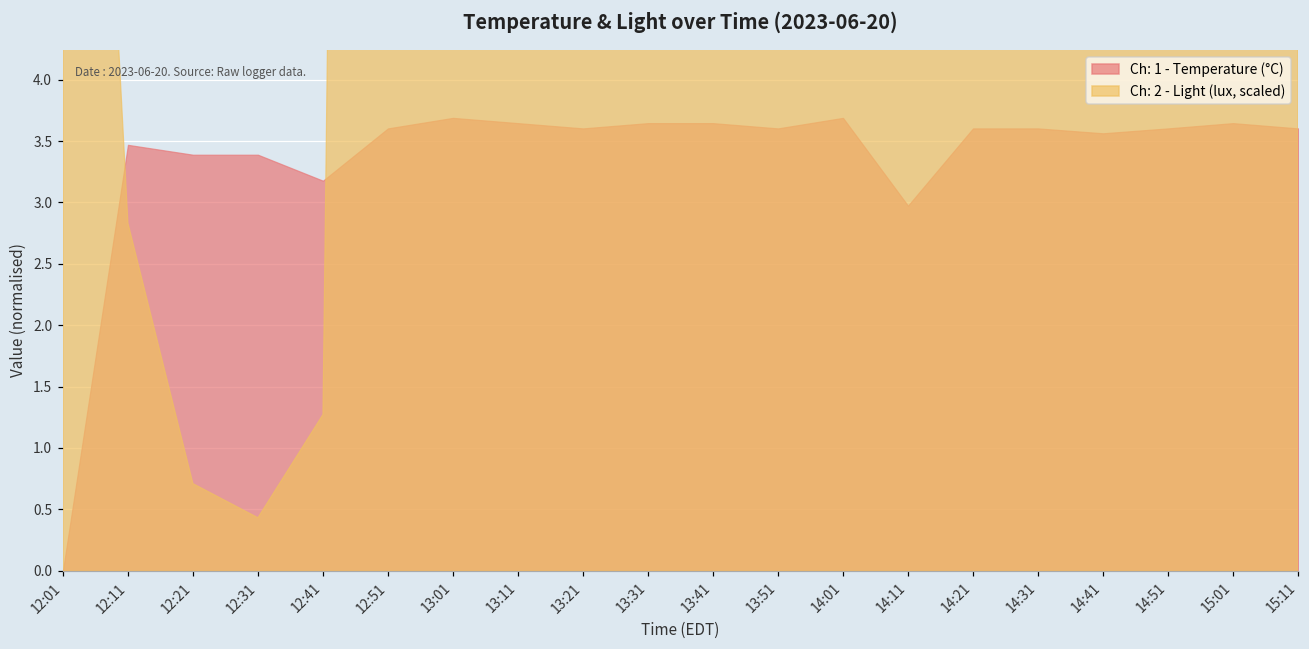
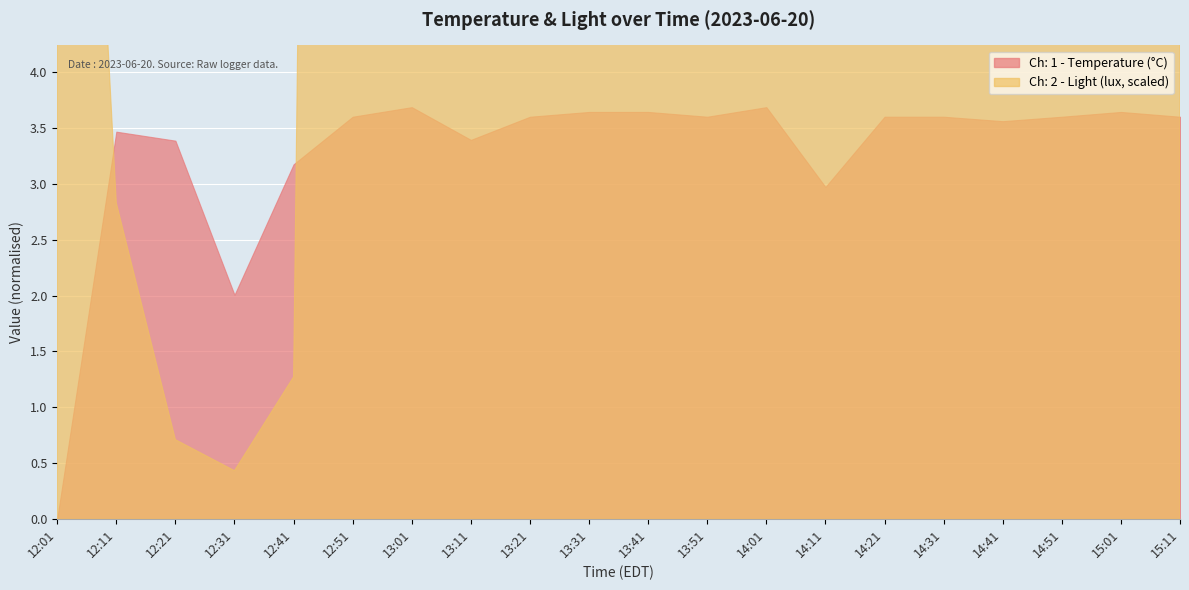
  {
    "Ch: 1 - Temperature (°C)": {
      "12:01": 0.00,
      "12:11": 3.47,
      "12:21": 3.39,
-     "12:31": 3.39,
+     "12:31": 2.01,
      "12:41": 3.18,
      "12:51": 3.60,
      "13:01": 3.69,
-     "13:11": 3.65,
+     "13:11": 3.40,
      "13:21": 3.60,
      "13:31": 3.65,
      "13:41": 3.65,
      "13:51": 3.60,
      "14:01": 3.69,
      "14:11": 2.97,
      "14:21": 3.60,
      "14:31": 3.60,
      "14:41": 3.56,
      "14:51": 3.60,
      "15:01": 3.65,
      "15:11": 3.60
    },
    "Ch: 2 - Light (lux, scaled)": {
      "12:11": 2.83,
      "12:21": 0.71,
      "12:31": 0.43,
      "12:41": 1.27
    }
  }
